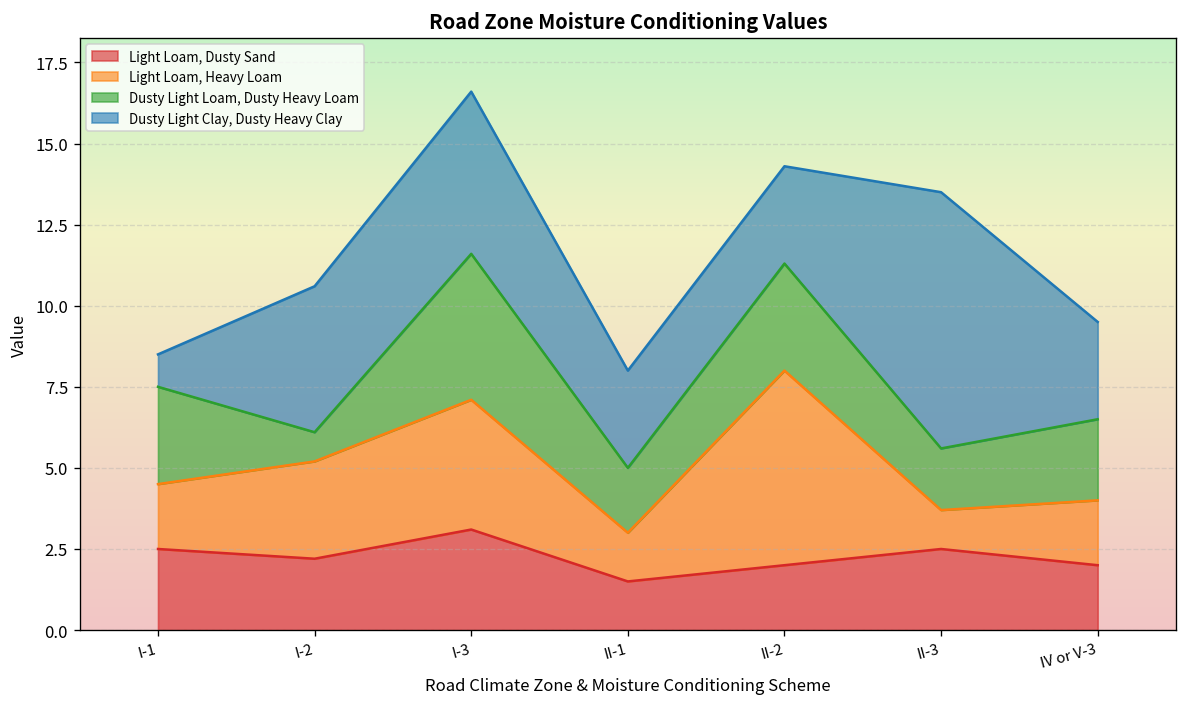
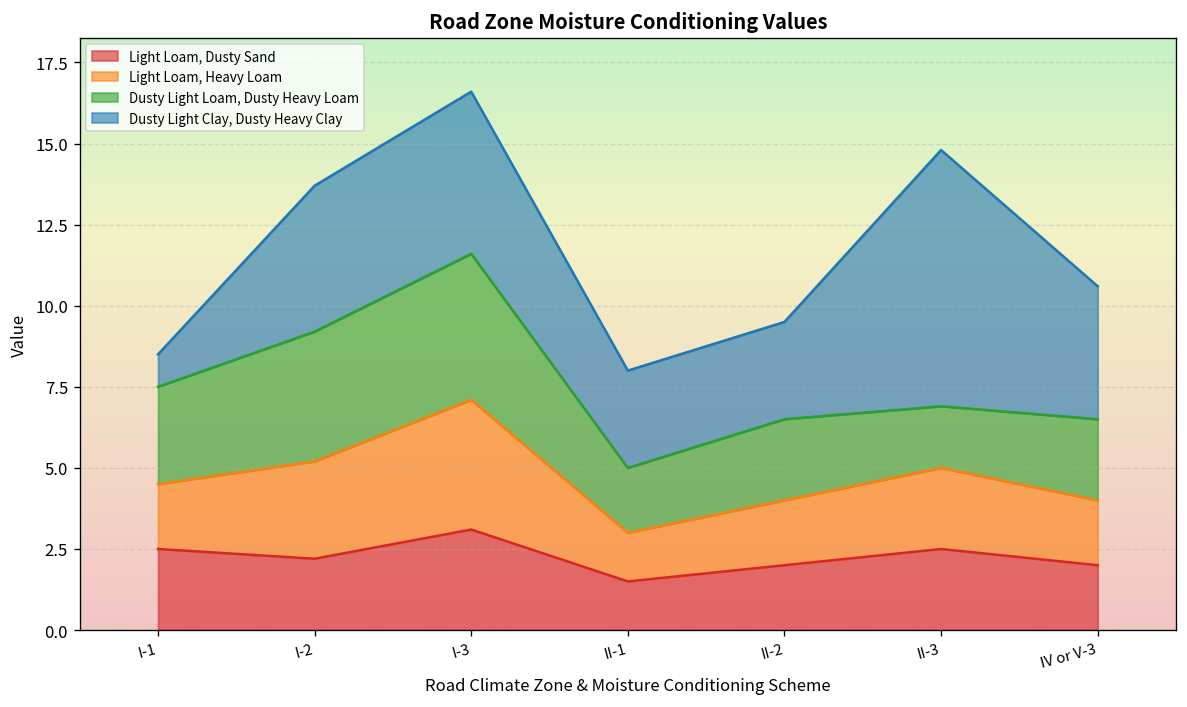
  {
    "Light Loam, Dusty Sand": {
      "I-1": 2.5,
      "I-2": 2.2,
      "I-3": 3.1,
      "II-1": 1.5,
      "II-2": 2.0,
      "II-3": 2.5,
      "IV or V-3": 2.0
    },
    "Light Loam, Heavy Loam": {
      "I-1": 2.0,
      "I-2": 3.0,
      "I-3": 4.0,
      "II-1": 1.5,
-     "II-2": 6,
-     "II-3": 1.2,
+     "II-2": 2,
+     "II-3": 2.5,
      "IV or V-3": 2.0
    },
    "Dusty Light Loam, Dusty Heavy Loam": {
      "I-1": 3.0,
-     "I-2": 0.9,
+     "I-2": 4.0,
      "I-3": 4.5,
      "II-1": 2.0,
-     "II-2": 3.3,
+     "II-2": 2.5,
      "II-3": 1.9,
      "IV or V-3": 2.5
    },
    "Dusty Light Clay, Dusty Heavy Clay": {
      "I-1": 1.0,
      "I-2": 4.5,
      "I-3": 5.0,
      "II-1": 3.0,
      "II-2": 3.0,
      "II-3": 7.9,
-     "IV or V-3": 3.0
+     "IV or V-3": 4.1
    }
  }
